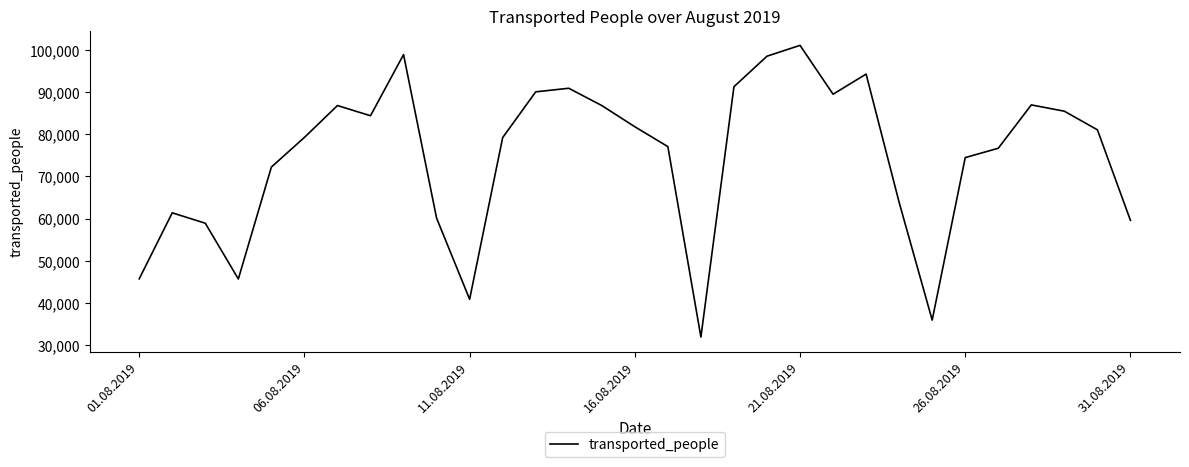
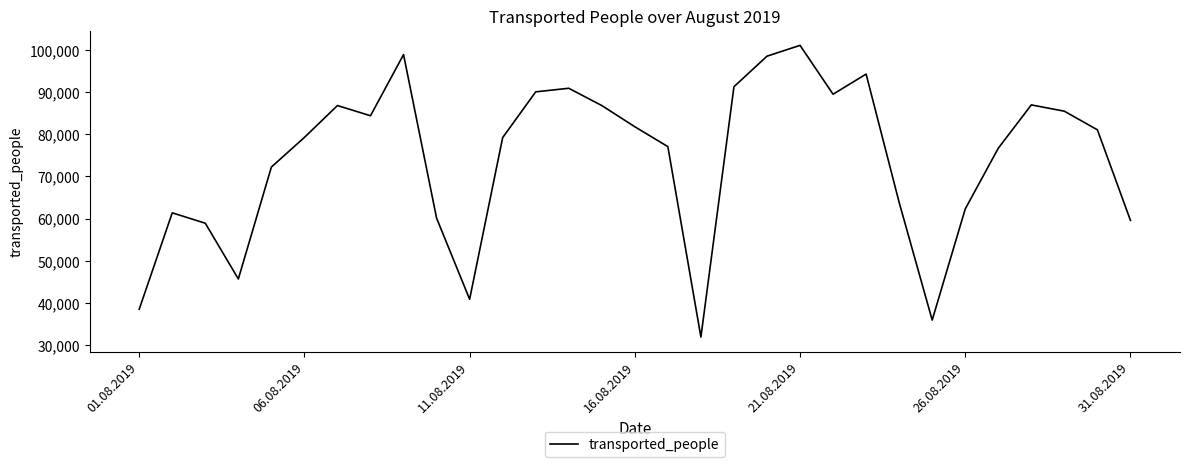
  {
-   "01.08.2019": "46,000",
+   "01.08.2019": "39,000",
    "06.08.2019": "79,000",
    "11.08.2019": "41,000",
    "16.08.2019": "82,000",
    "21.08.2019": "101,000",
-   "26.08.2019": "74,000",
+   "26.08.2019": "62,000",
    "31.08.2019": "60,000"
  }
